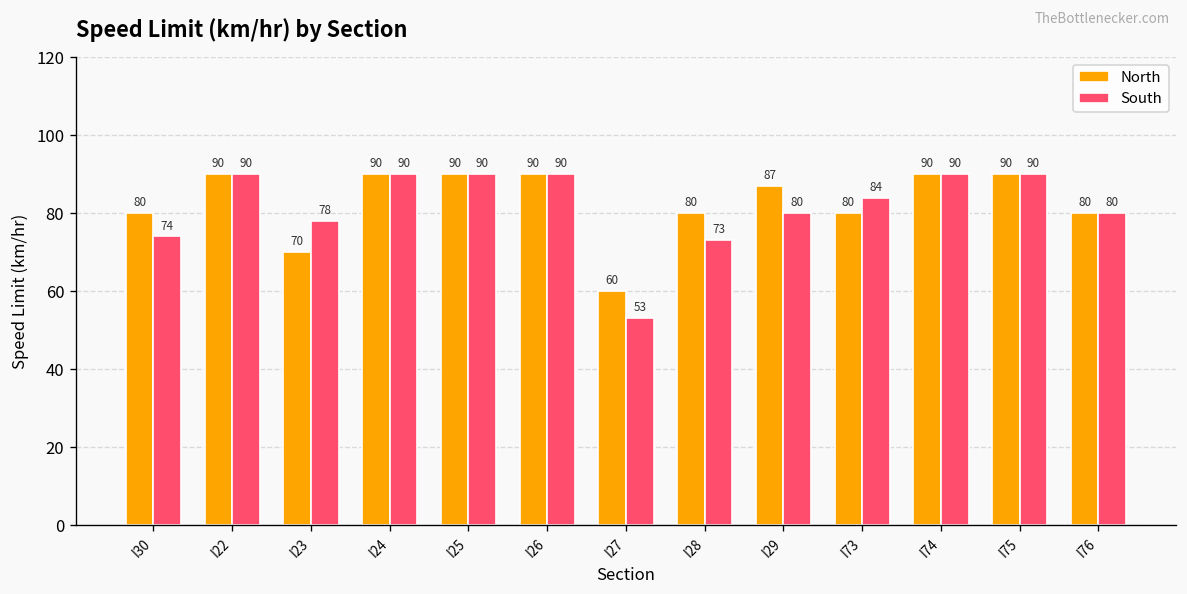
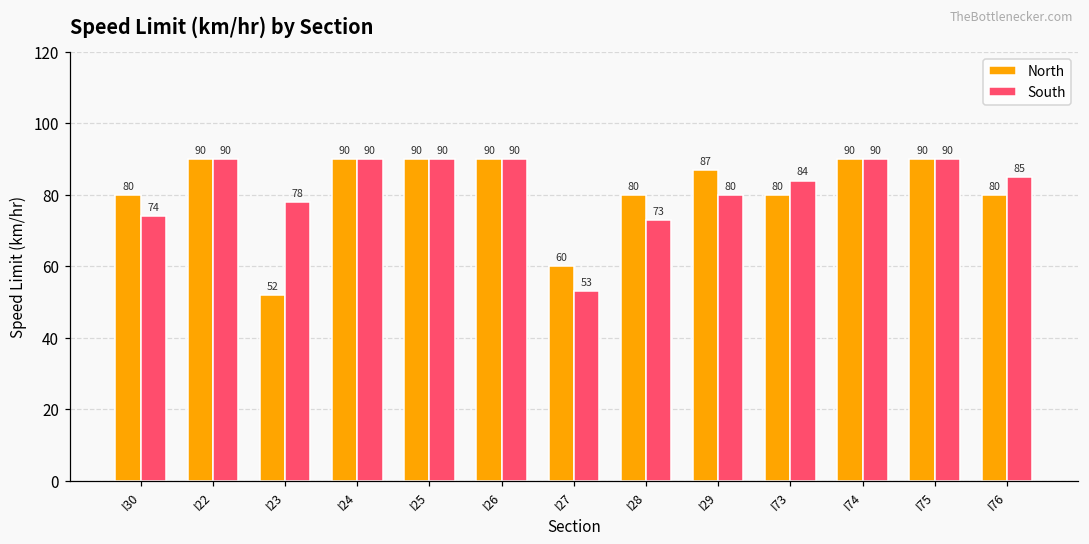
  {
    "North": {
      "I30": 80,
      "I22": 90,
-     "I23": 70,
+     "I23": 52,
      "I24": 90,
      "I25": 90,
      "I26": 90,
      "I27": 60,
      "I28": 80,
      "I29": 87,
      "I73": 80,
      "I74": 90,
      "I75": 90,
      "I76": 80
    },
    "South": {
      "I30": 74,
      "I22": 90,
      "I23": 78,
      "I24": 90,
      "I25": 90,
      "I26": 90,
      "I27": 53,
      "I28": 73,
      "I29": 80,
      "I73": 84,
      "I74": 90,
      "I75": 90,
-     "I76": 80
+     "I76": 85
    }
  }
